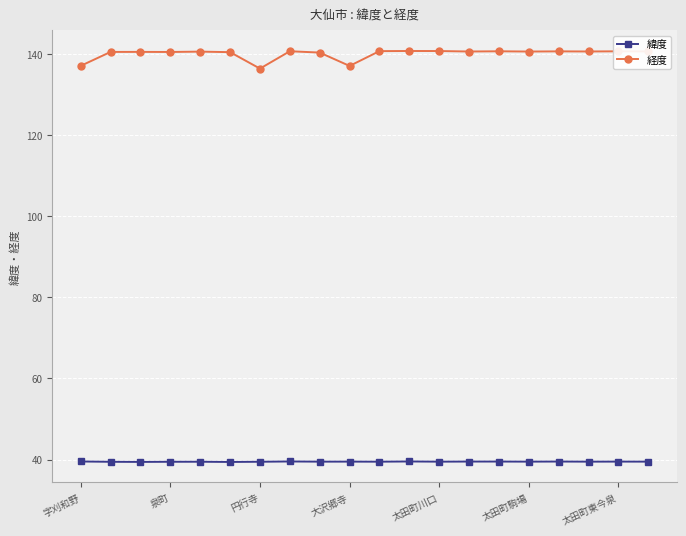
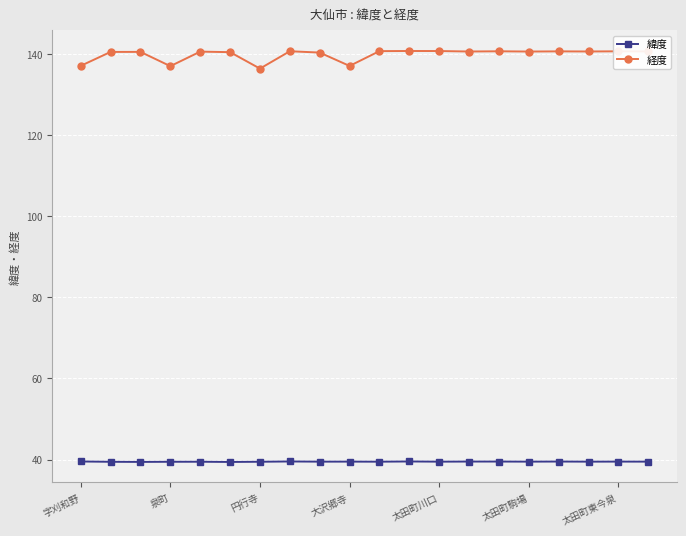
  {
    "緯度": {
      "字刈和野": 40,
      "泉町": 39,
      "円行寺": 39,
      "大沢郷寺": 40,
      "太田町川口": 39,
      "太田町駒場": 40,
      "太田町東今泉": 40
    },
    "経度": {
      "字刈和野": 137,
-     "泉町": 140,
+     "泉町": 137,
      "円行寺": 136,
      "大沢郷寺": 137,
      "太田町川口": 141,
      "太田町駒場": 141
    }
  }
